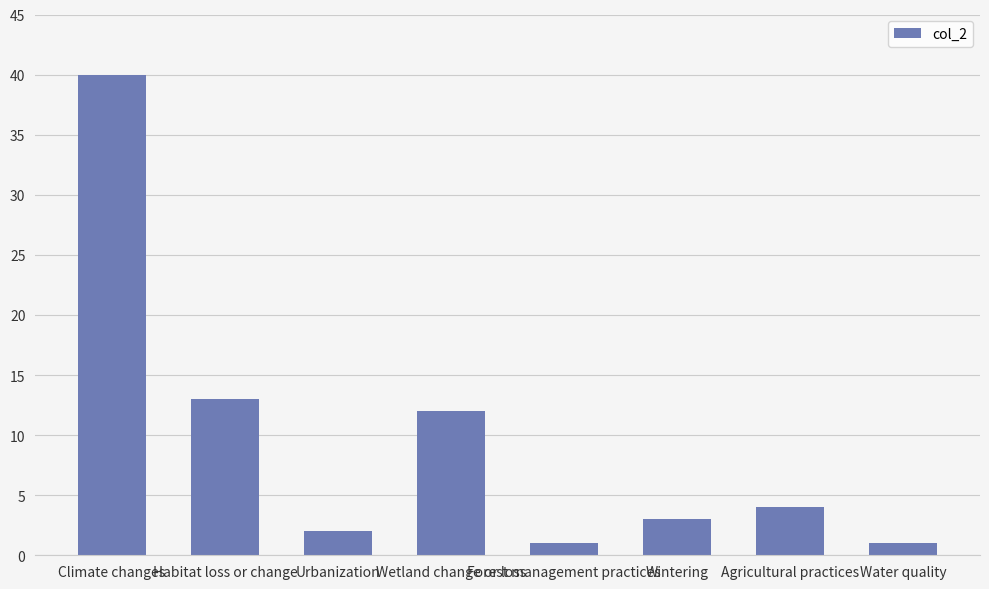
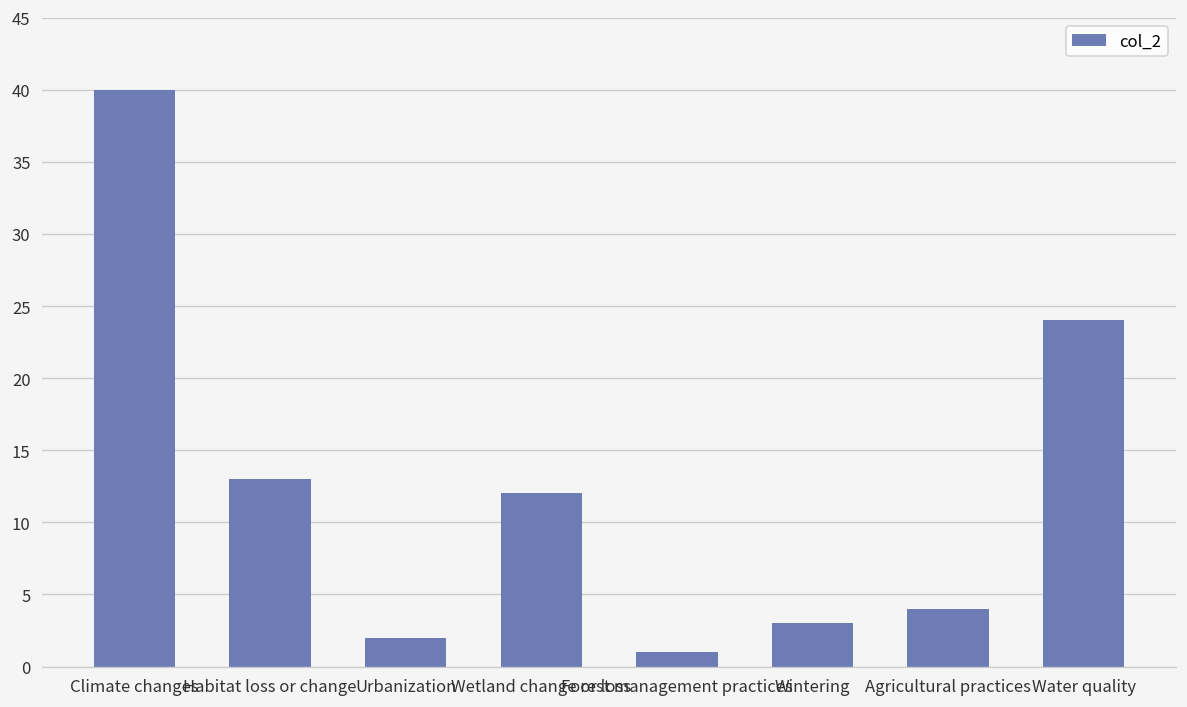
  {
    "Climate changes": 40,
    "Habitat loss or change": 13,
    "Urbanization": 2,
    "Agricultural practices": 4,
-   "Water quality": 1
+   "Water quality": 24
  }
